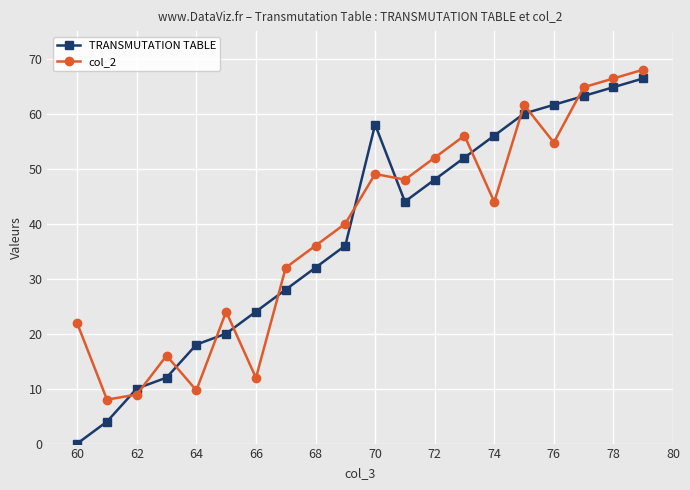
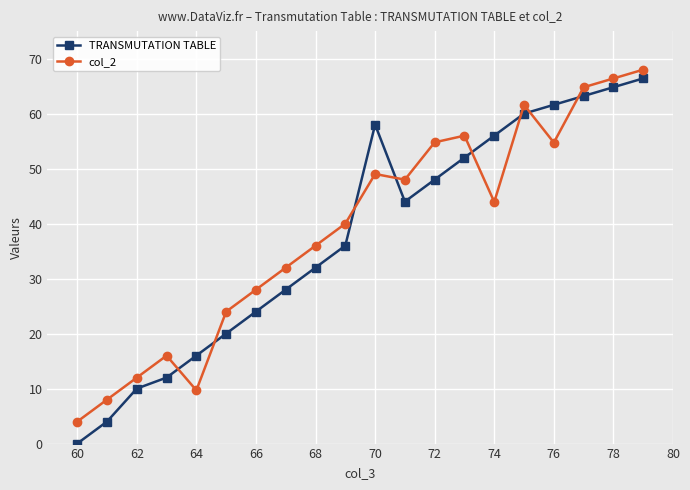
  {
    "TRANSMUTATION TABLE": {
      "60": 0,
      "62": 10,
-     "64": 18,
+     "64": 16,
      "66": 24,
      "68": 32,
      "70": 58,
      "72": 48,
      "74": 56,
      "76": 62,
      "78": 65
    },
    "col_2": {
-     "60": 22,
-     "62": 9,
+     "60": 4,
+     "62": 12,
      "64": 10,
-     "66": 12,
+     "66": 28,
      "68": 36,
      "70": 49,
-     "72": 52,
+     "72": 55,
      "74": 44,
      "76": 55,
      "78": 66
    }
  }
